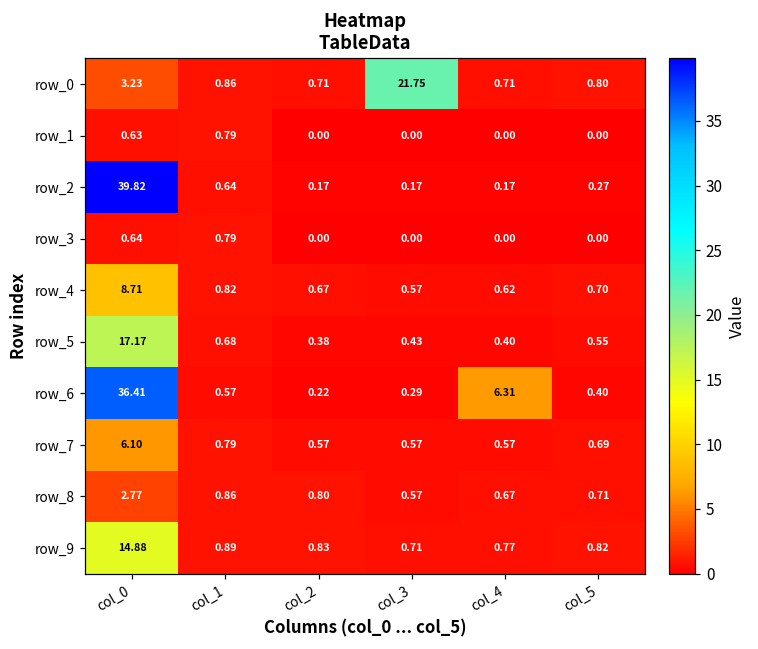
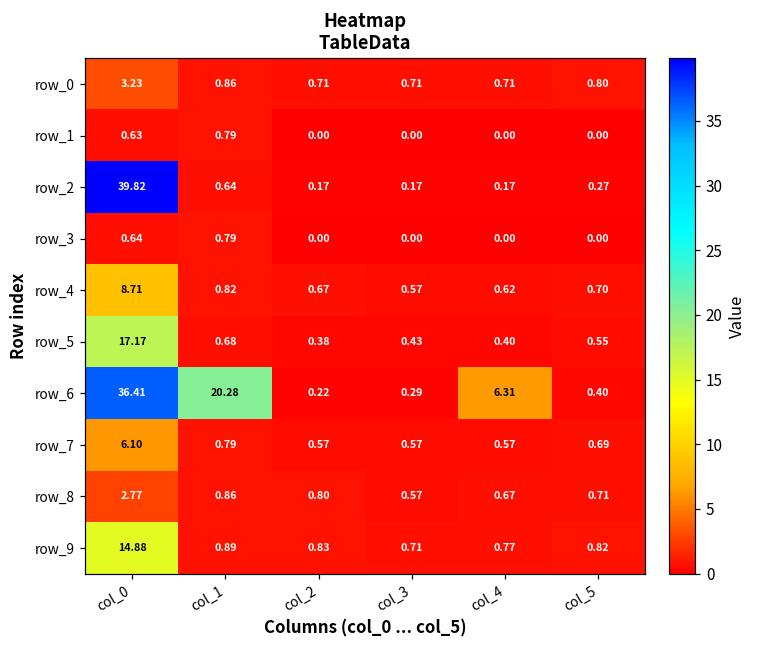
  {
    "row_0": {
      "col_0": 3.23,
      "col_1": 0.86,
      "col_2": 0.71,
-     "col_3": 21.75,
+     "col_3": 0.71,
      "col_4": 0.71,
      "col_5": 0.80
    },
    "row_1": {
      "col_0": 0.63,
      "col_1": 0.79,
      "col_2": 0.00,
      "col_3": 0.00,
      "col_4": 0.00,
      "col_5": 0.00
    },
    "row_2": {
      "col_0": 39.82,
      "col_1": 0.64,
      "col_2": 0.17,
      "col_3": 0.17,
      "col_4": 0.17,
      "col_5": 0.27
    },
    "row_3": {
      "col_0": 0.64,
      "col_1": 0.79,
      "col_2": 0.00,
      "col_3": 0.00,
      "col_4": 0.00,
      "col_5": 0.00
    },
    "row_4": {
      "col_0": 8.71,
      "col_1": 0.82,
      "col_2": 0.67,
      "col_3": 0.57,
      "col_4": 0.62,
      "col_5": 0.70
    },
    "row_5": {
      "col_0": 17.17,
      "col_1": 0.68,
      "col_2": 0.38,
      "col_3": 0.43,
      "col_4": 0.40,
      "col_5": 0.55
    },
    "row_6": {
      "col_0": 36.41,
-     "col_1": 0.57,
+     "col_1": 20.28,
      "col_2": 0.22,
      "col_3": 0.29,
      "col_4": 6.31,
      "col_5": 0.40
    },
    "row_7": {
      "col_0": 6.10,
      "col_1": 0.79,
      "col_2": 0.57,
      "col_3": 0.57,
      "col_4": 0.57,
      "col_5": 0.69
    },
    "row_8": {
      "col_0": 2.77,
      "col_1": 0.86,
      "col_2": 0.80,
      "col_3": 0.57,
      "col_4": 0.67,
      "col_5": 0.71
    },
    "row_9": {
      "col_0": 14.88,
      "col_1": 0.89,
      "col_2": 0.83,
      "col_3": 0.71,
      "col_4": 0.77,
      "col_5": 0.82
    }
  }
